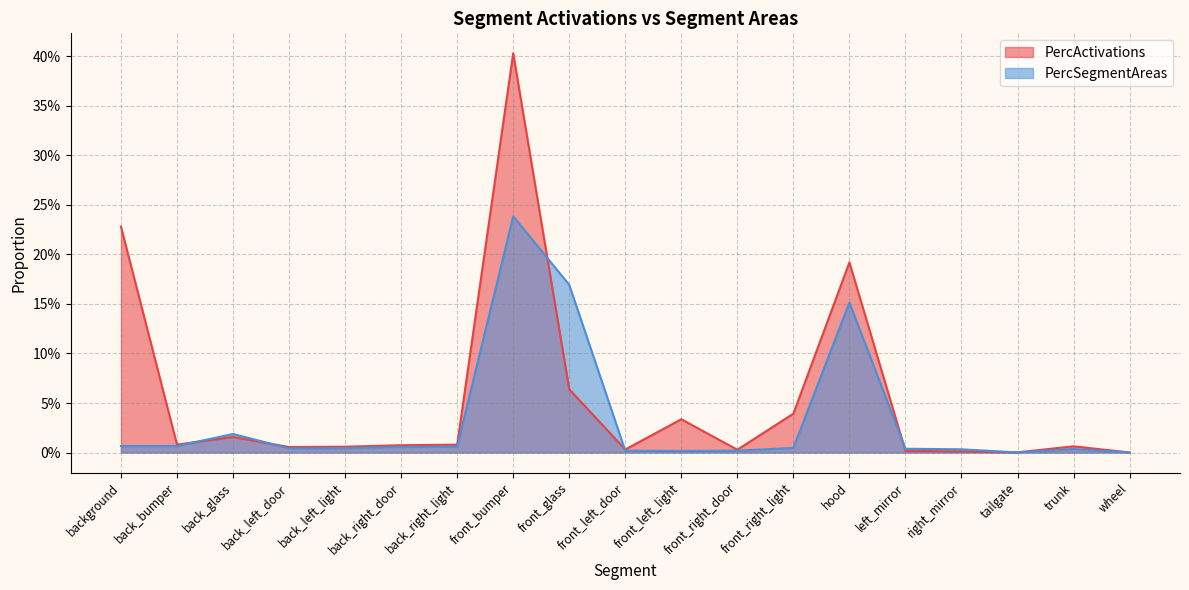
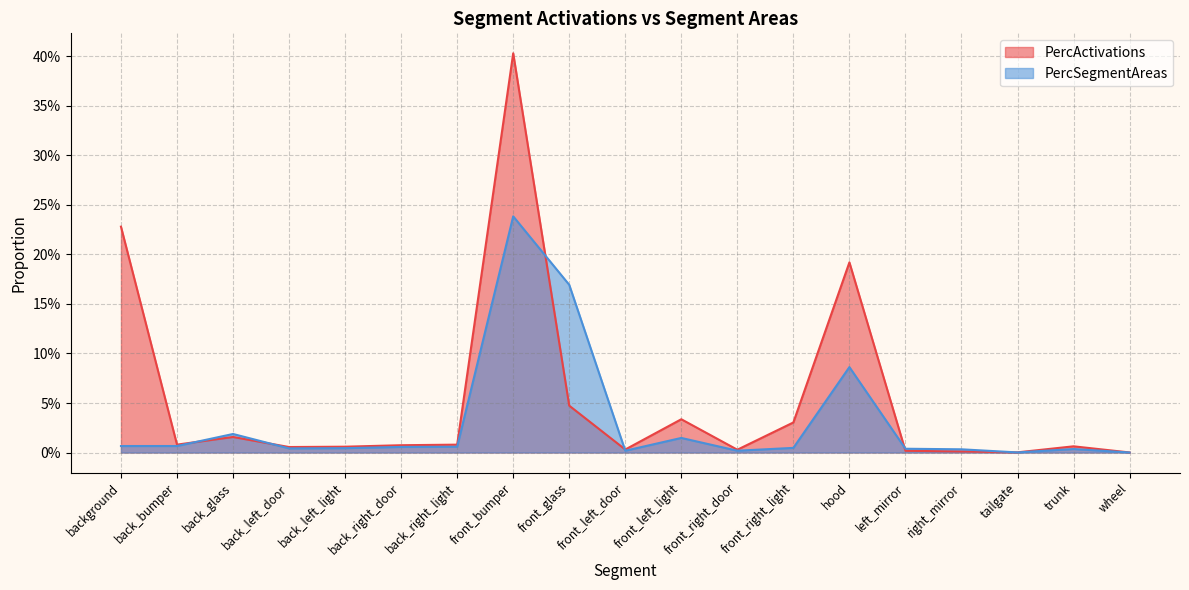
  {
    "PercActivations": {
      "background": "23%",
      "back_glass": "2%",
      "front_bumper": "40%",
-     "front_glass": "6%",
+     "front_glass": "5%",
      "front_left_light": "3%",
-     "front_right_light": "4%",
+     "front_right_light": "3%",
      "hood": "19%",
      "trunk": "1%"
    },
    "PercSegmentAreas": {
      "background": "1%",
      "back_glass": "2%",
      "front_bumper": "24%",
      "front_glass": "17%",
-     "front_left_light": "0%",
+     "front_left_light": "1%",
      "front_right_light": "0%",
-     "hood": "15%",
+     "hood": "9%",
      "trunk": "0%"
    }
  }
